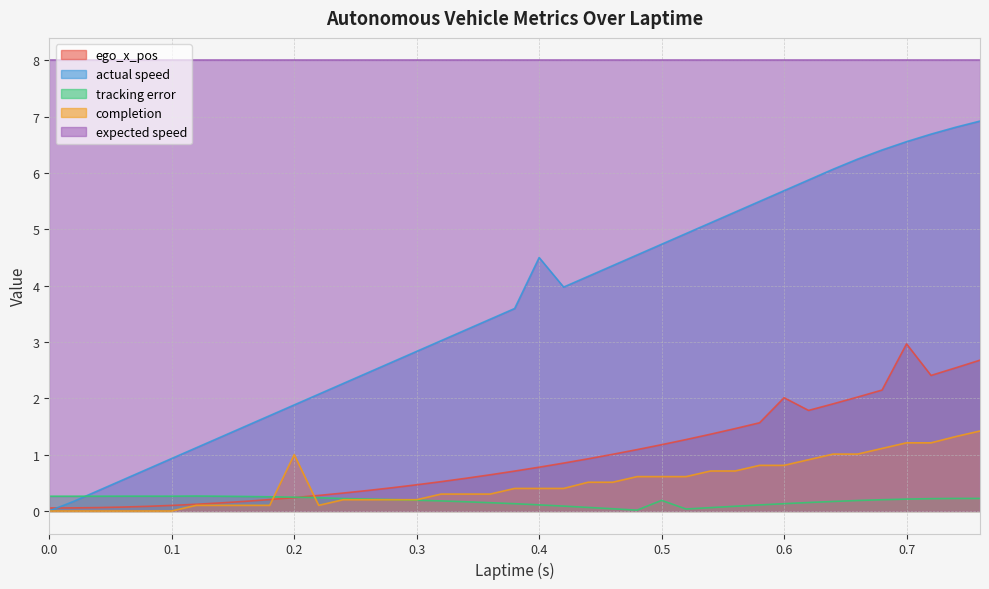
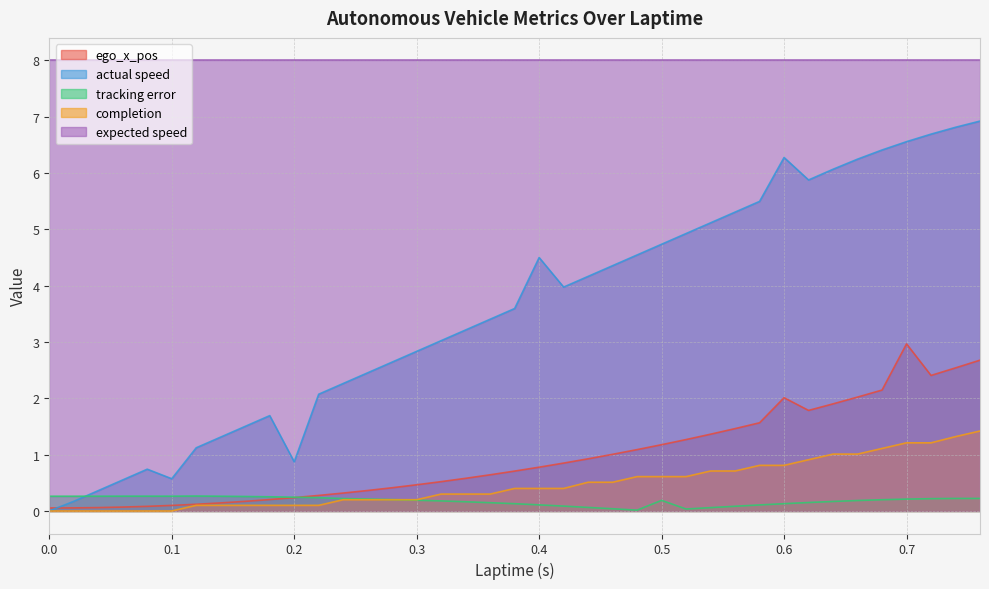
  {
    "ego_x_pos": {
      "0.0": 0.1,
      "0.1": 0.1,
      "0.3": 0.5,
      "0.4": 0.8,
      "0.5": 1.2,
      "0.6": 2.0,
      "0.7": 3.0
    },
    "actual speed": {
-     "0.1": 0.9,
-     "0.2": 1.9,
+     "0.1": 0.6,
+     "0.2": 0.9,
      "0.3": 2.8,
      "0.4": 4.5,
      "0.5": 4.7,
-     "0.6": 5.7,
+     "0.6": 6.3,
      "0.7": 6.6
    },
    "tracking error": {
      "0.0": 0.3,
      "0.1": 0.3,
      "0.4": 0.1,
      "0.5": 0.2,
      "0.6": 0.1,
      "0.7": 0.2
    },
    "completion": {
      "0.1": 0.0,
-     "0.2": 1.0,
+     "0.2": 0.1,
      "0.4": 0.4,
      "0.5": 0.6,
      "0.6": 0.8,
      "0.7": 1.2
    },
    "expected speed": {
      "0.0": 8.0,
      "0.2": 8.0,
      "0.3": 8.0,
      "0.4": 8.0,
      "0.5": 8.0,
      "0.6": 8.0,
      "0.7": 8.0
    }
  }
